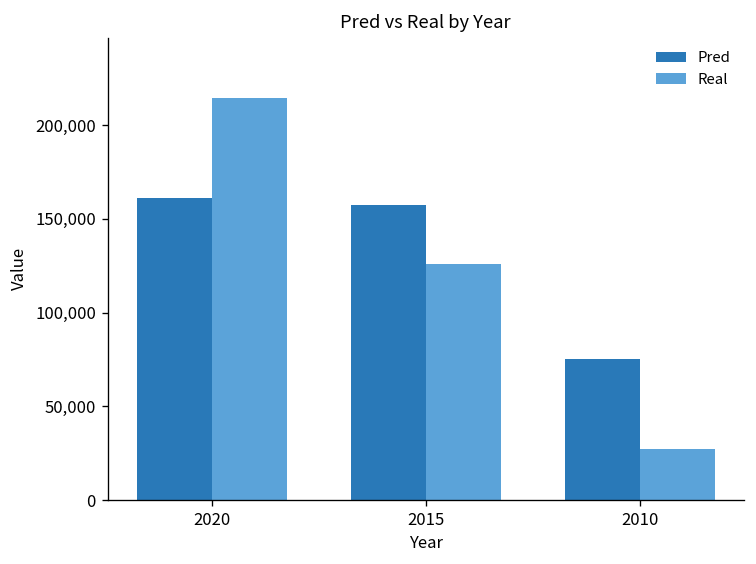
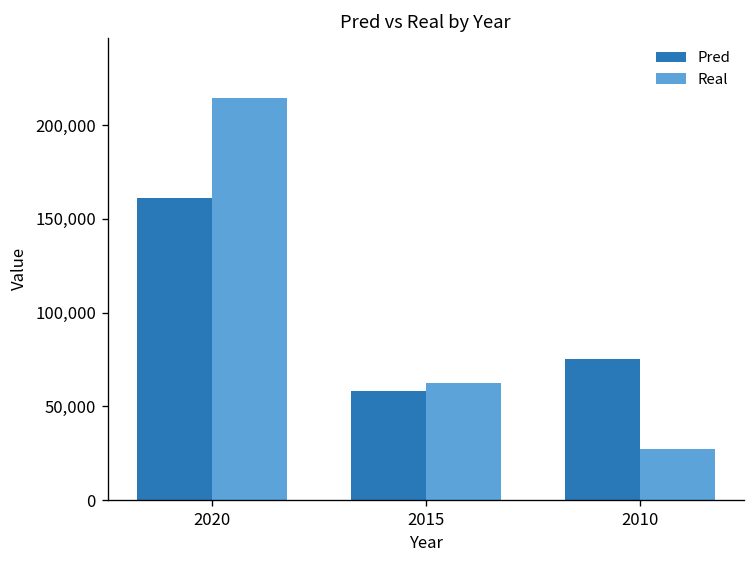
  {
    "Pred": {
      "2020": "161,000",
-     "2015": "157,000",
+     "2015": "58,000",
      "2010": "75,000"
    },
    "Real": {
      "2020": "214,000",
-     "2015": "126,000",
+     "2015": "63,000",
      "2010": "27,000"
    }
  }
